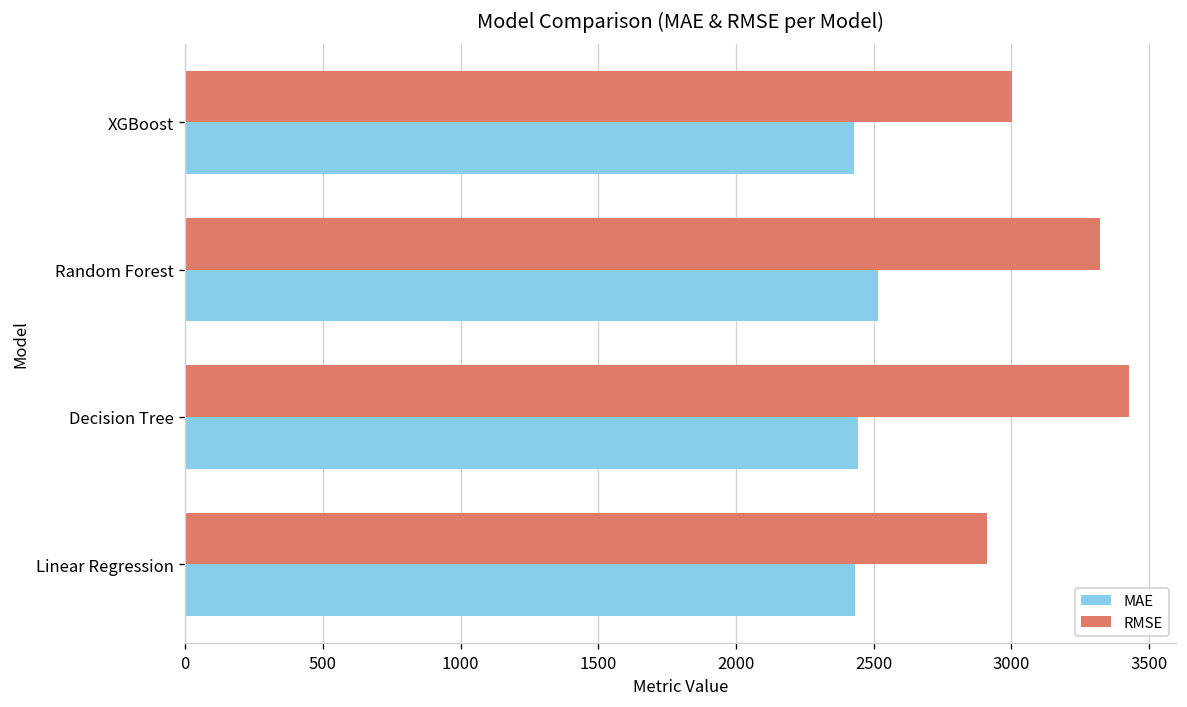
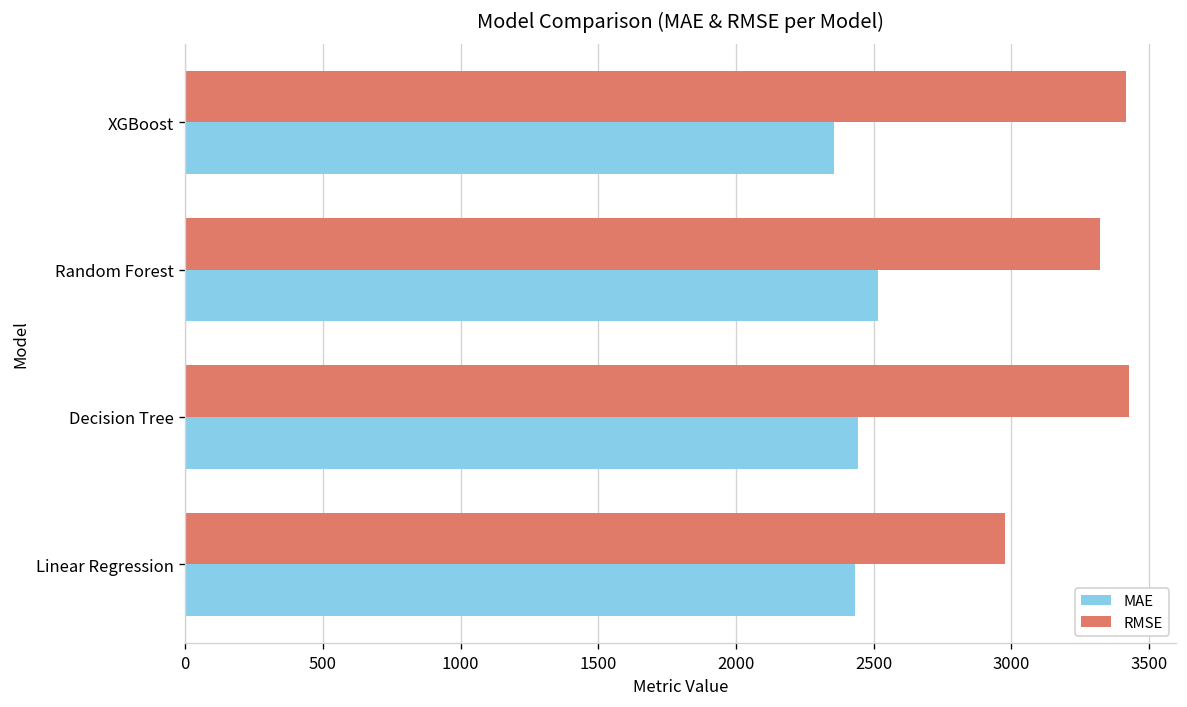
  {
    "MAE": {
-     "XGBoost": 2430,
+     "XGBoost": 2360,
      "Random Forest": 2510,
      "Decision Tree": 2440,
      "Linear Regression": 2430
    },
    "RMSE": {
-     "XGBoost": 3000,
+     "XGBoost": 3410,
      "Random Forest": 3320,
      "Decision Tree": 3430,
-     "Linear Regression": 2910
+     "Linear Regression": 2980
    }
  }
